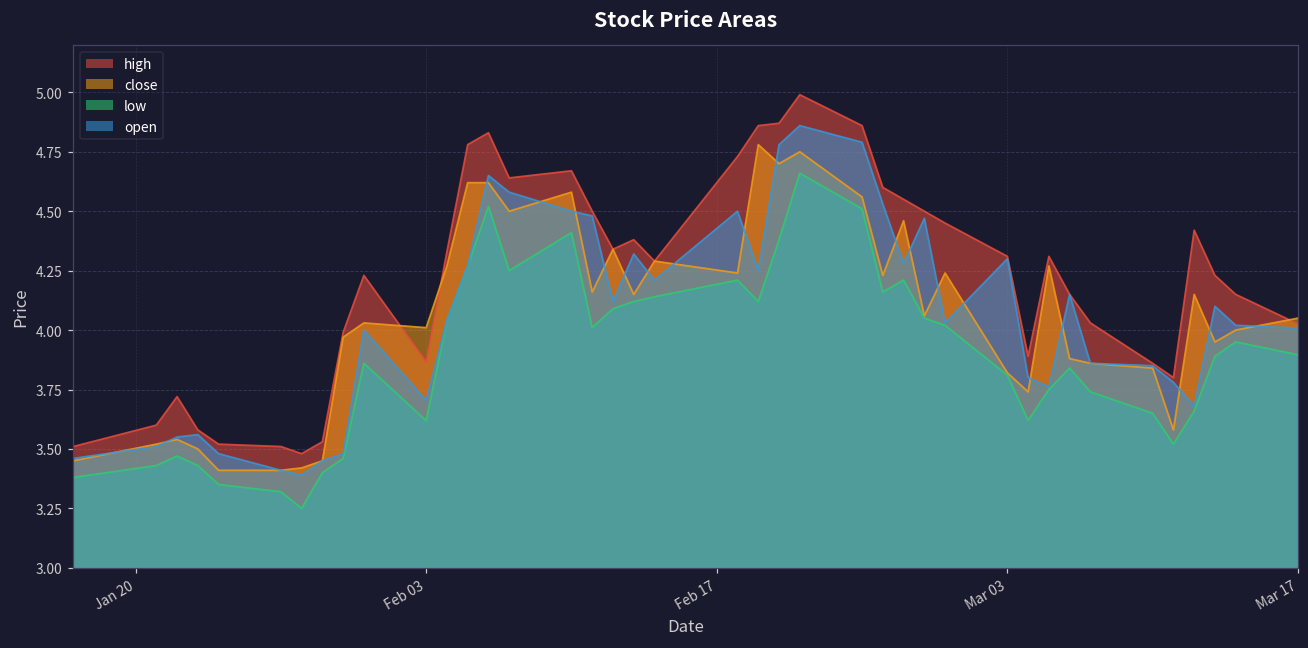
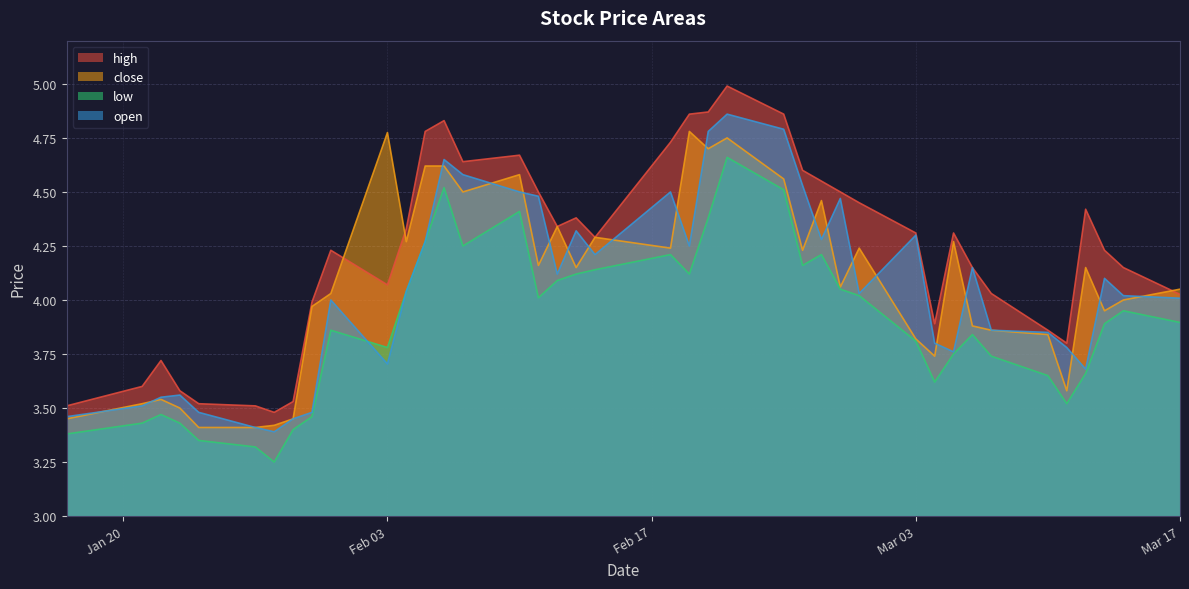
  {
    "high": {
-     "Feb 03": 3.87,
+     "Feb 03": 4.07,
      "Mar 17": 4.03
    },
    "close": {
-     "Feb 03": 4.01,
+     "Feb 03": 4.77,
      "Mar 17": 4.05
    },
    "low": {
-     "Feb 03": 3.62,
+     "Feb 03": 3.78,
      "Mar 17": 3.90
    },
    "open": {
      "Feb 03": 3.70,
      "Mar 17": 4.01
    }
  }
